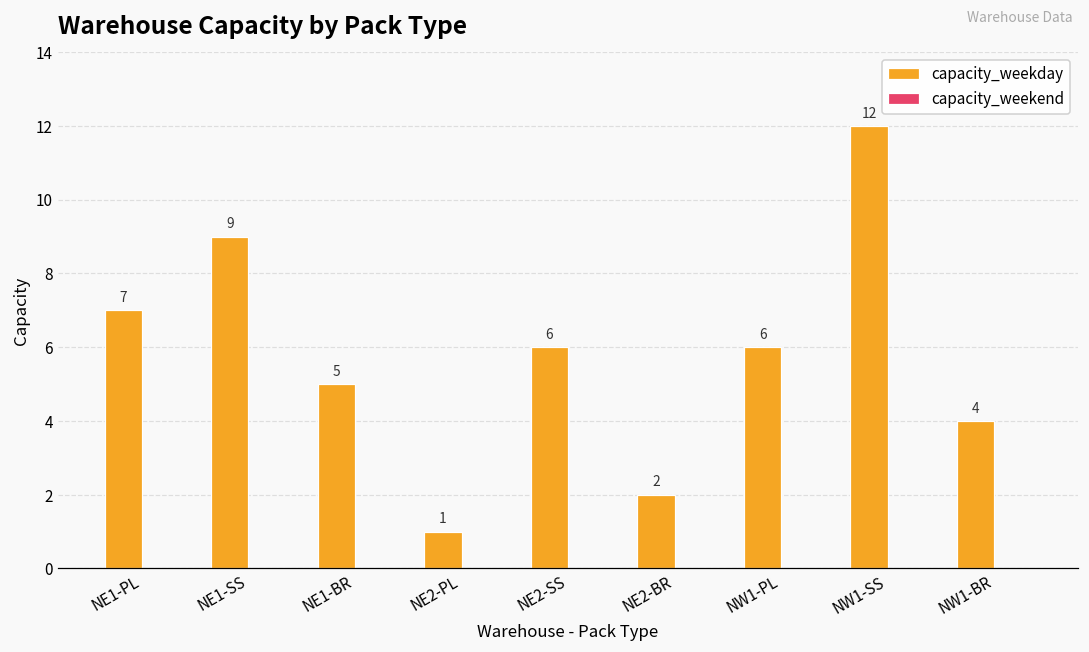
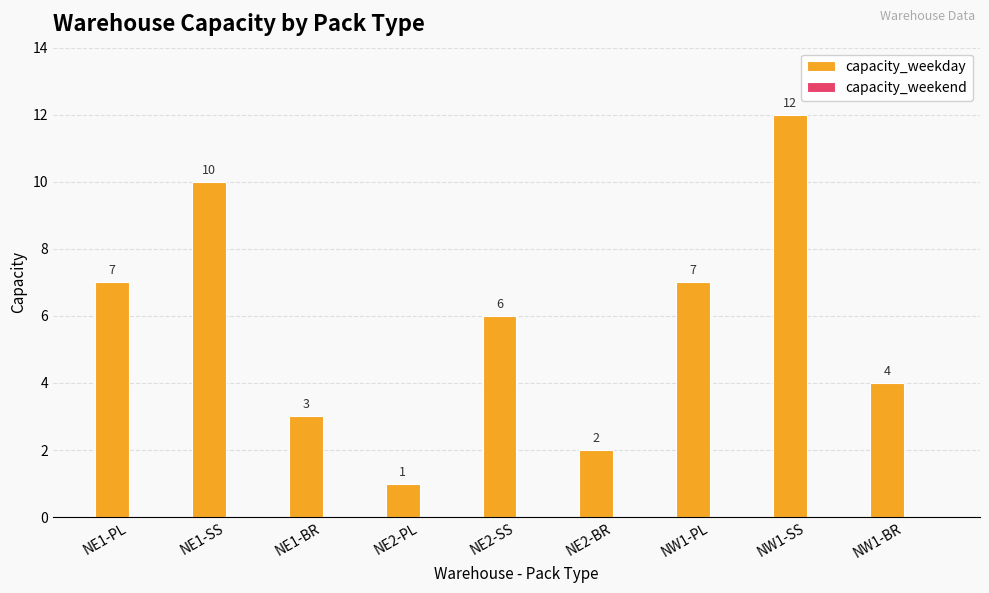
  {
    "capacity_weekday": {
      "NE1-PL": 7,
-     "NE1-SS": 9,
-     "NE1-BR": 5,
+     "NE1-SS": 10,
+     "NE1-BR": 3,
      "NE2-PL": 1,
      "NE2-SS": 6,
      "NE2-BR": 2,
-     "NW1-PL": 6,
+     "NW1-PL": 7,
      "NW1-SS": 12,
      "NW1-BR": 4
    },
    "capacity_weekend": {
      "NE1-PL": 0.0,
      "NE1-SS": 0.0,
      "NE1-BR": 0.0,
      "NE2-PL": 0.0,
      "NE2-SS": 0.0,
      "NE2-BR": 0.0,
      "NW1-PL": 0.0,
      "NW1-SS": 0.0,
      "NW1-BR": 0.0
    }
  }
